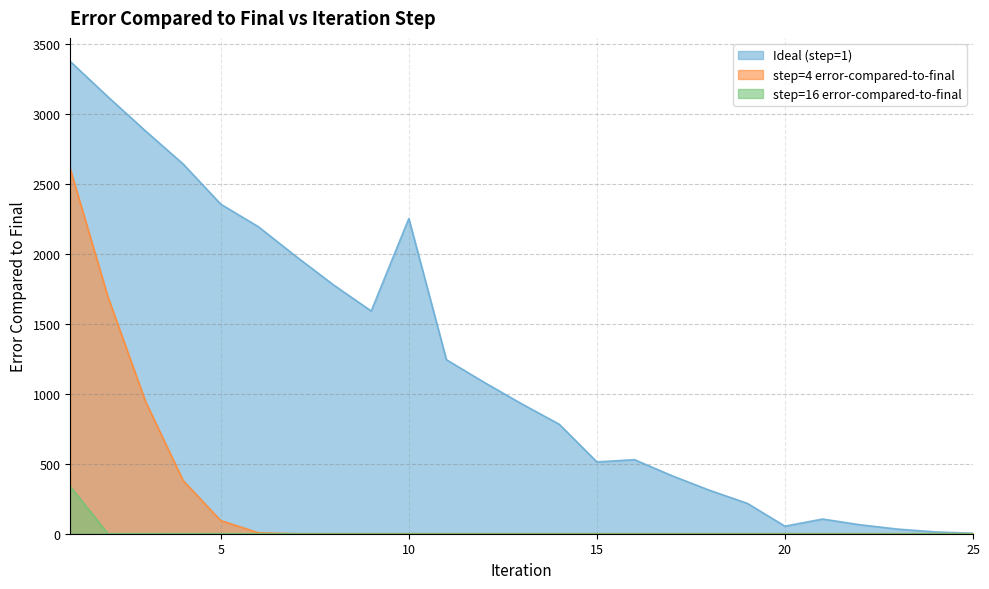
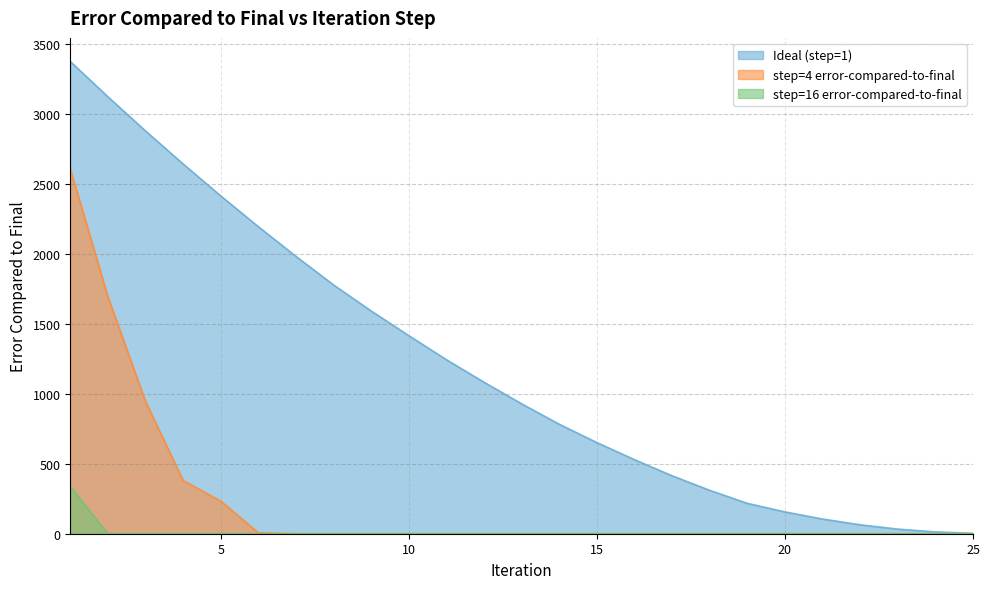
  {
    "Ideal (step=1)": {
-     "5": 2350,
-     "10": 2250,
-     "15": 510,
-     "20": 50
+     "5": 2410,
+     "10": 1420,
+     "15": 650,
+     "20": 160
    },
    "step=4 error-compared-to-final": {
-     "5": 90
+     "5": 230
    },
    "step=16 error-compared-to-final": {
      "5": 0
    }
  }
